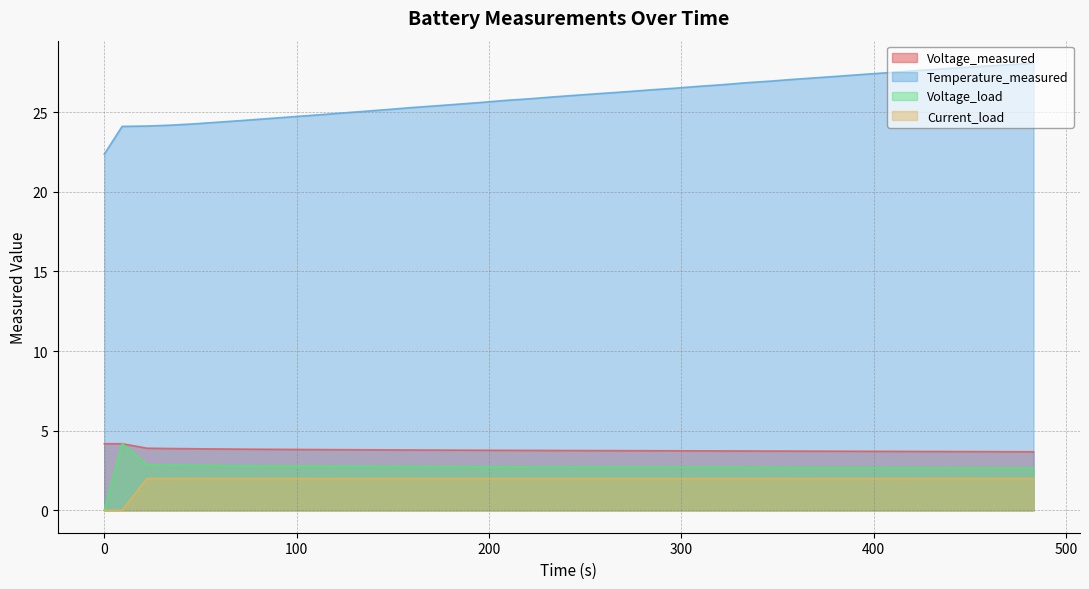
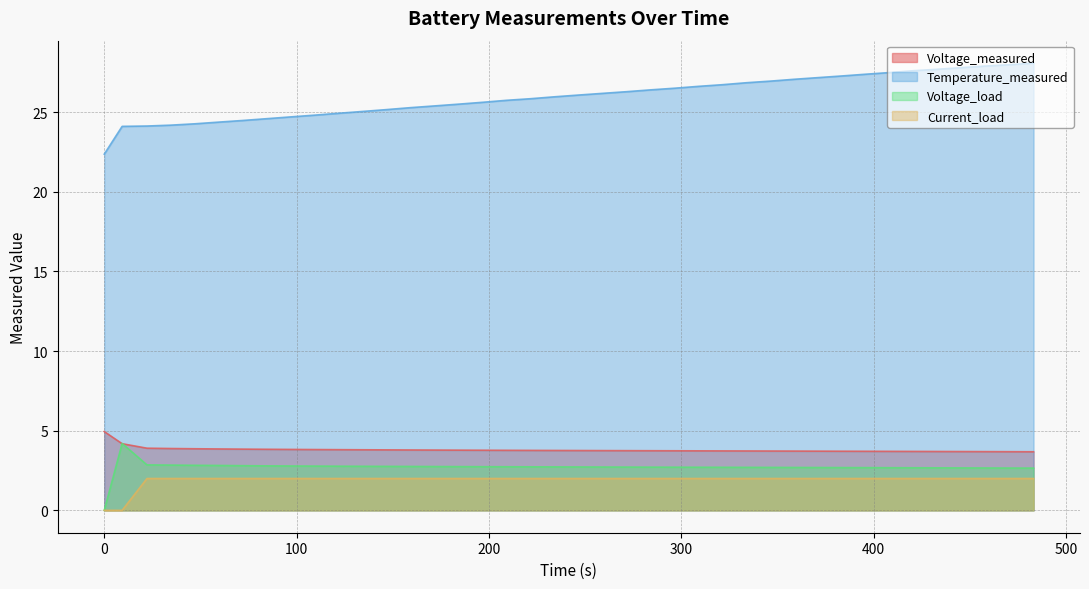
  {
    "Voltage_measured": {
-     "0": 4.2
+     "0": 4.9
    },
    "Temperature_measured": {
      "0": 22.4
    }
  }
